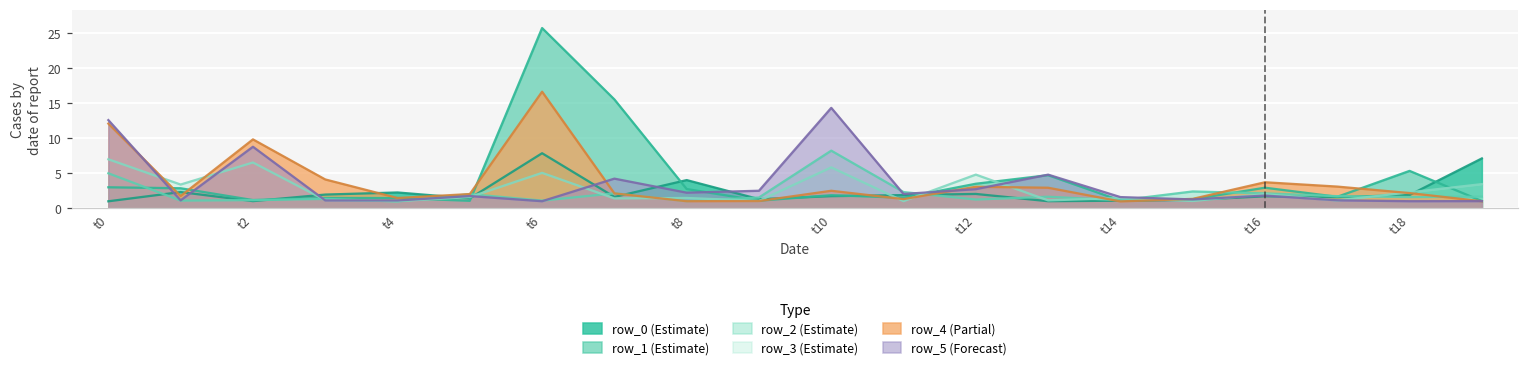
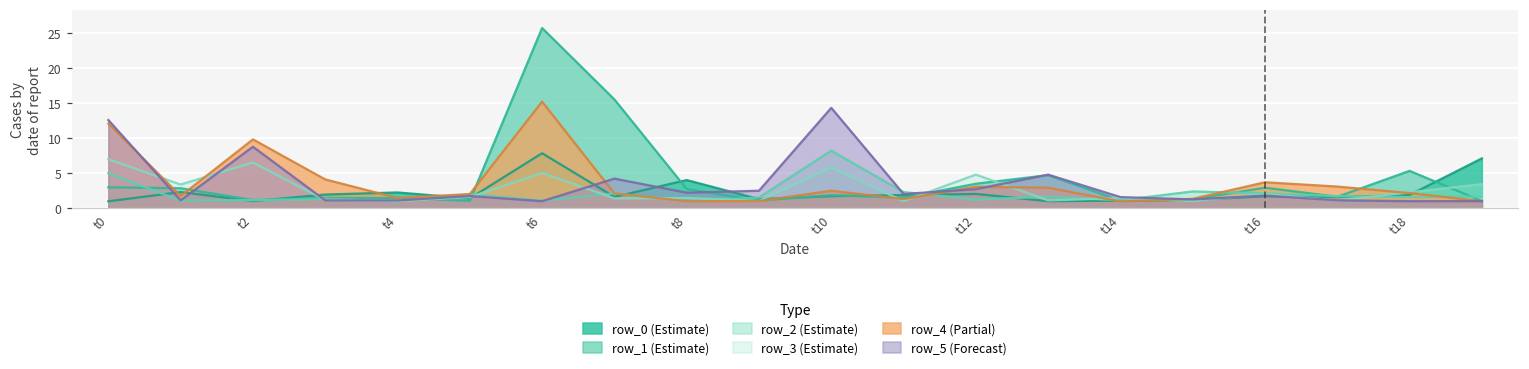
  {
    "row_4 (Partial)": {
      "t0": 12,
      "t2": 10,
-     "t6": 17,
+     "t6": 15,
      "t10": 3,
      "t16": 4
    },
    "row_5 (Forecast)": {
      "t0": 13,
      "t2": 9,
      "t8": 2,
      "t10": 14,
      "t18": 1
    }
  }
